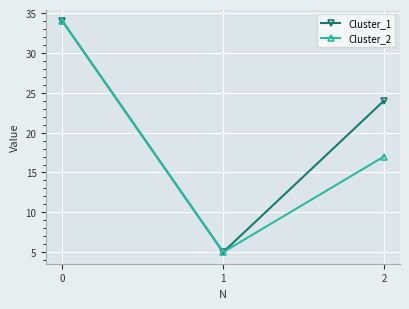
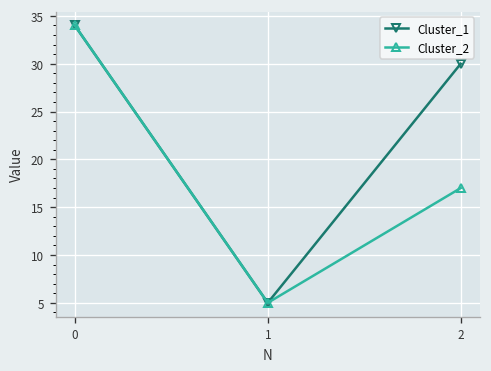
  {
    "Cluster_1": {
-     "2": 24
+     "2": 30
    },
    "Cluster_2": {
      "2": 17
    }
  }
